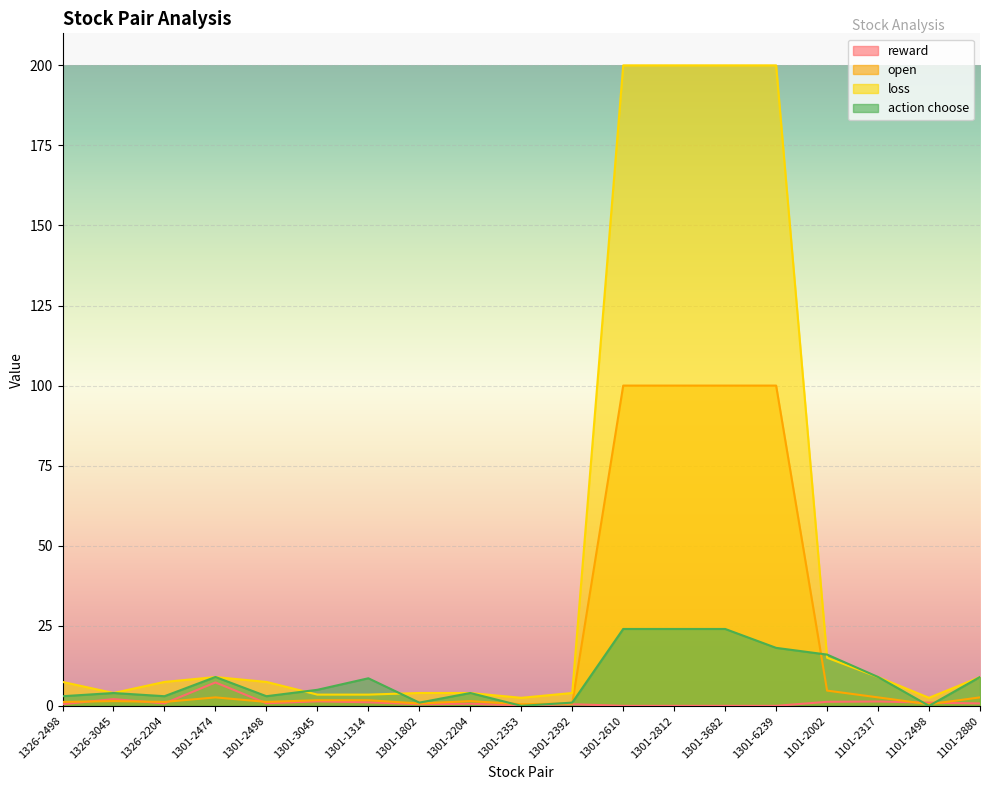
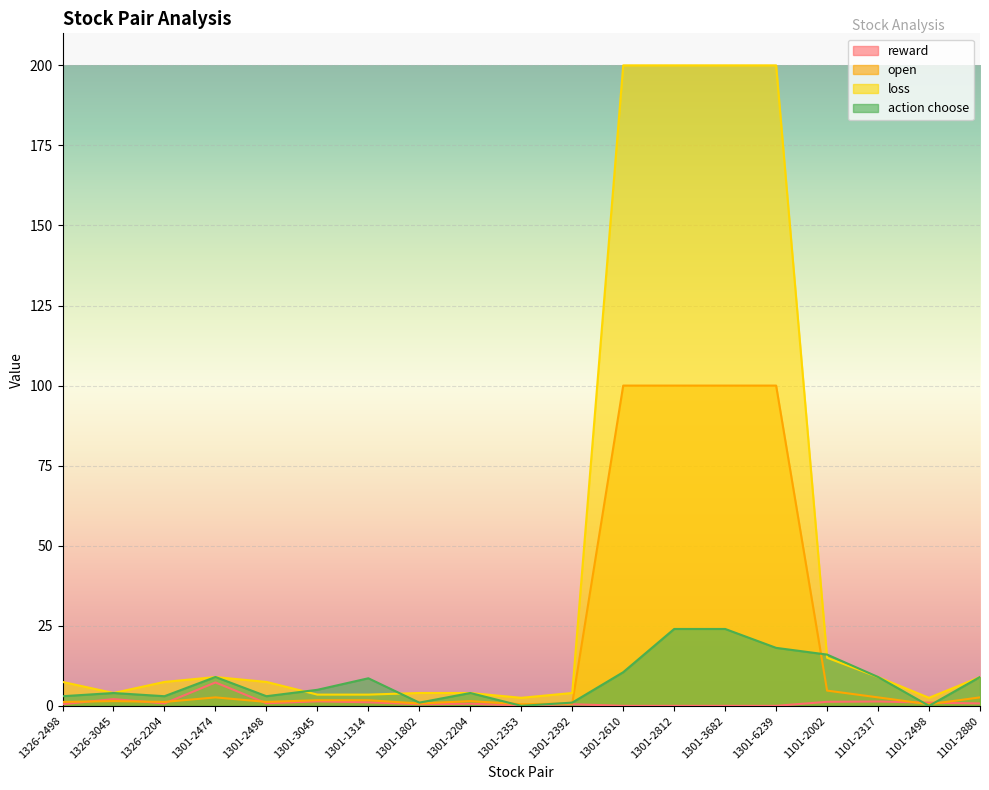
  {
    "reward": {
      "1301-2474": 7,
      "1301-2204": 1,
      "1301-2610": 0,
      "1301-2812": 0,
      "1301-3682": 0,
      "1301-6239": 0,
      "1101-2002": 1,
      "1101-2317": 1,
      "1101-2880": 1
    },
    "action choose": {
      "1326-2498": 3,
      "1326-2204": 3,
      "1301-2498": 3,
      "1301-3045": 5,
      "1301-1314": 9,
-     "1301-2610": 24,
+     "1301-2610": 11,
      "1301-2812": 24,
      "1301-3682": 24,
      "1301-6239": 18,
      "1101-2002": 16
    }
  }
